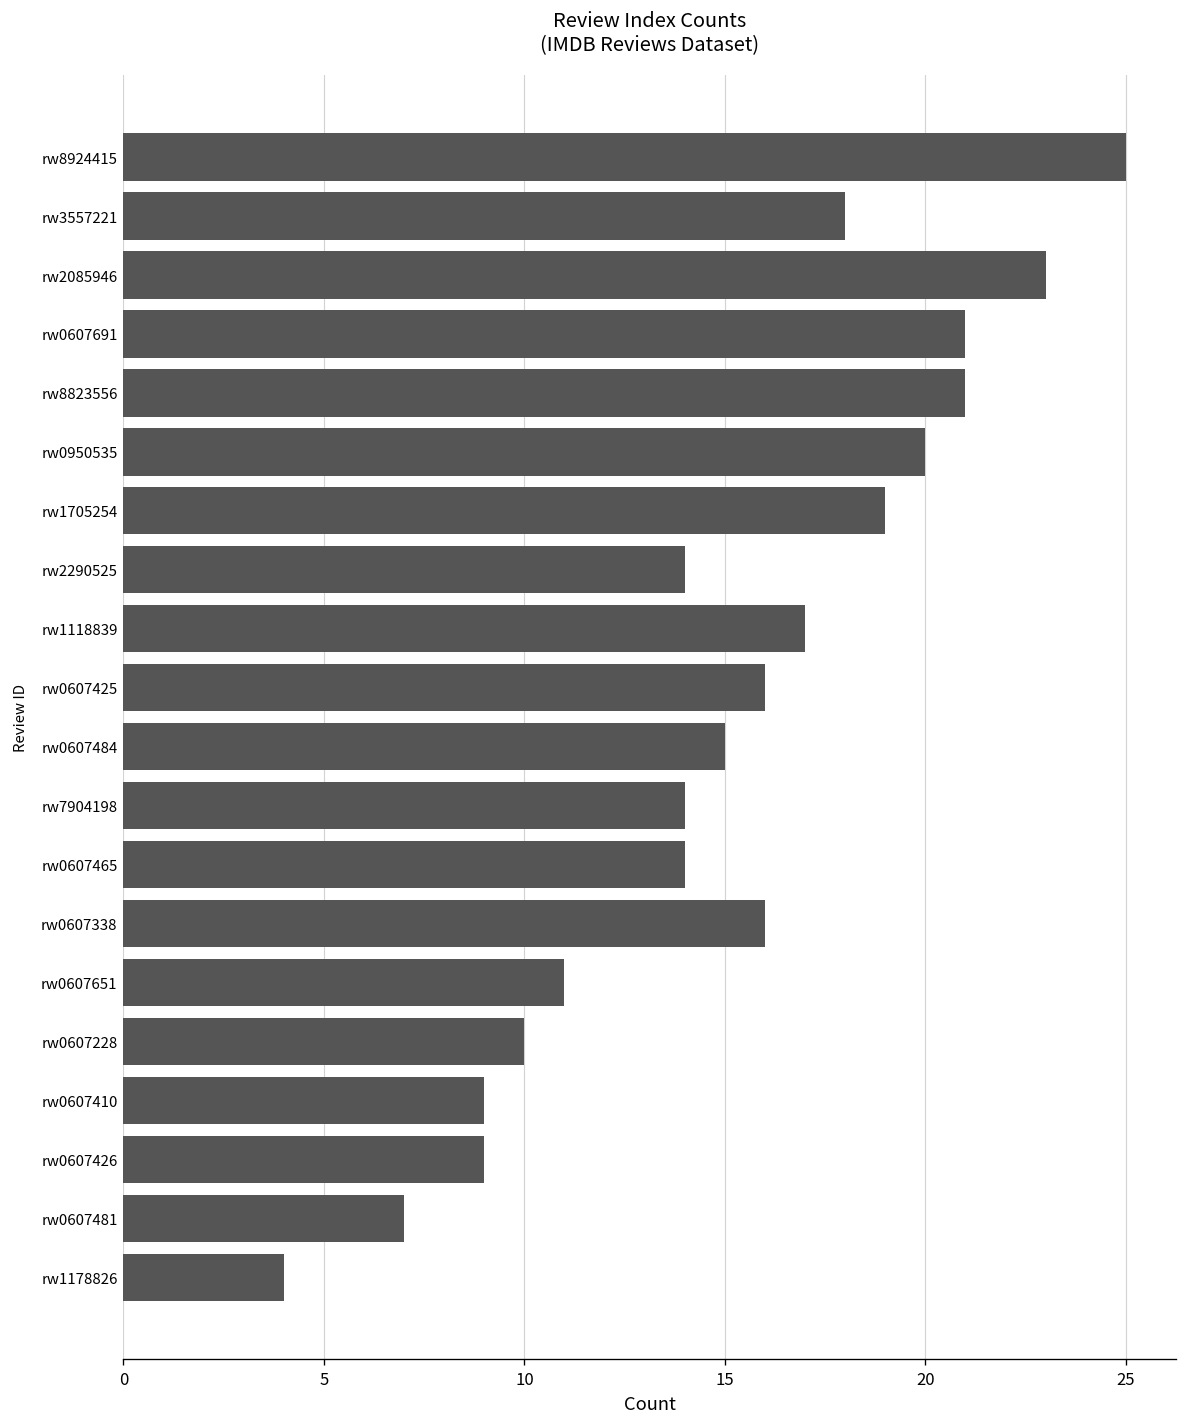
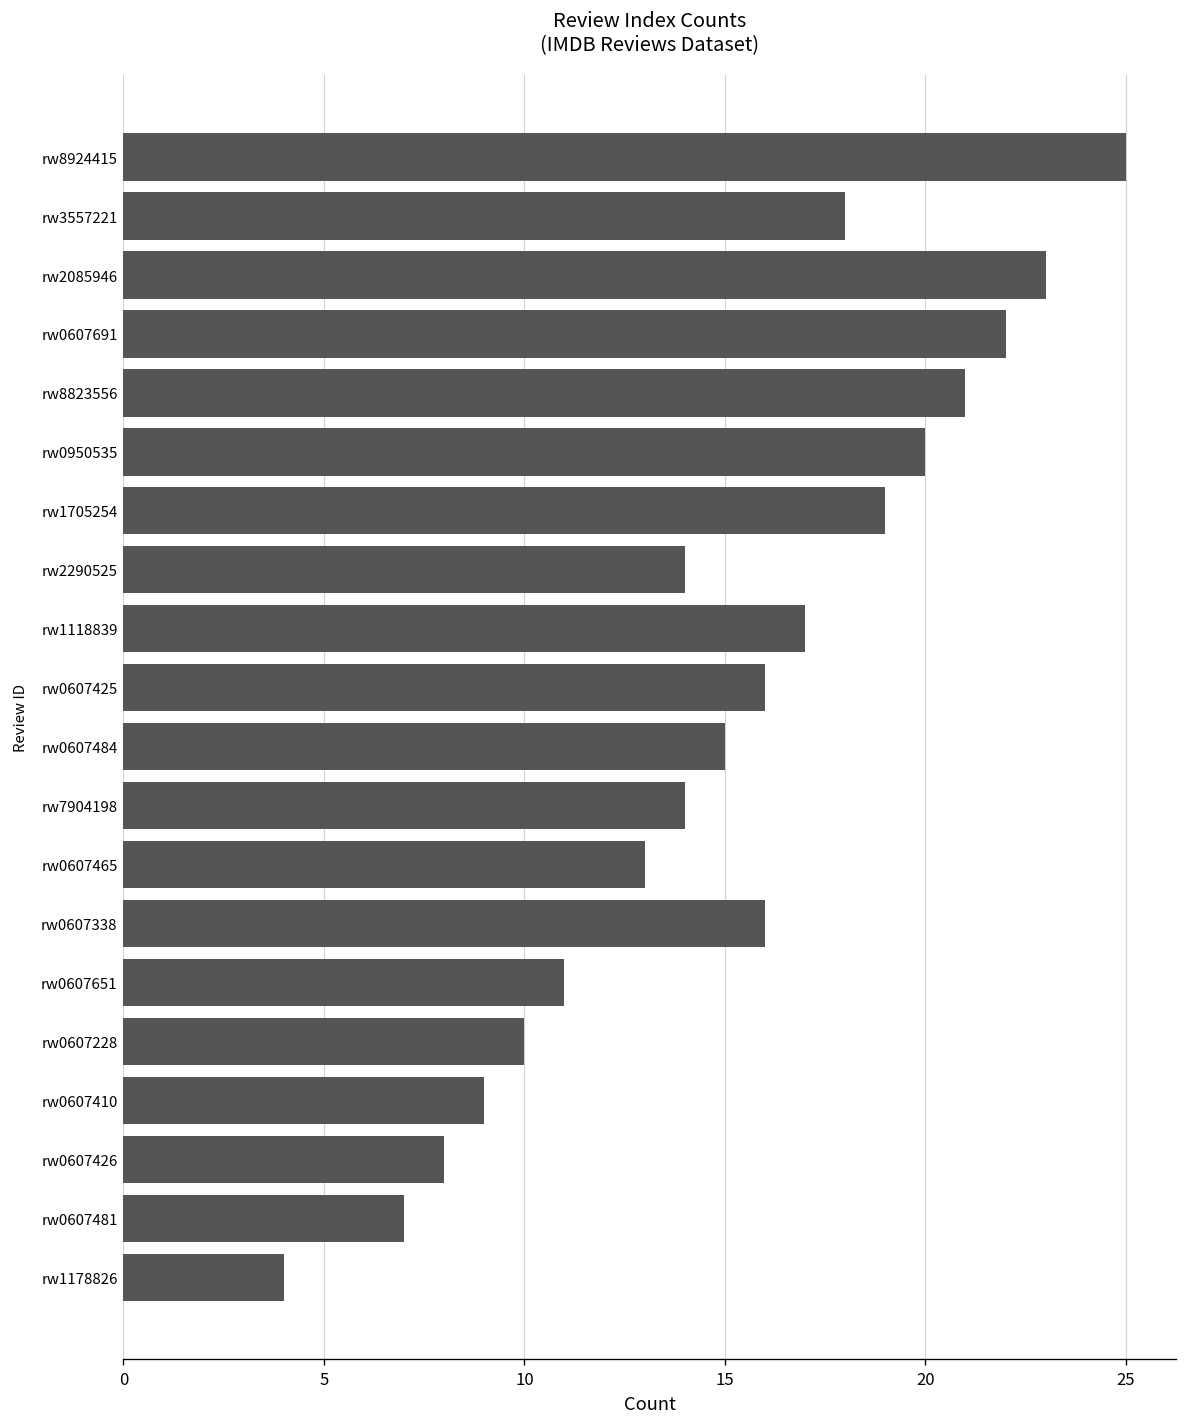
  {
    "rw8924415": 25,
    "rw3557221": 18,
    "rw2085946": 23,
-   "rw0607691": 21,
+   "rw0607691": 22,
    "rw8823556": 21,
    "rw0950535": 20,
    "rw1705254": 19,
    "rw2290525": 14,
    "rw1118839": 17,
    "rw0607425": 16,
    "rw0607484": 15,
    "rw7904198": 14,
-   "rw0607465": 14,
+   "rw0607465": 13,
    "rw0607338": 16,
    "rw0607651": 11,
    "rw0607228": 10,
    "rw0607410": 9,
-   "rw0607426": 9,
+   "rw0607426": 8,
    "rw0607481": 7,
    "rw1178826": 4
  }
